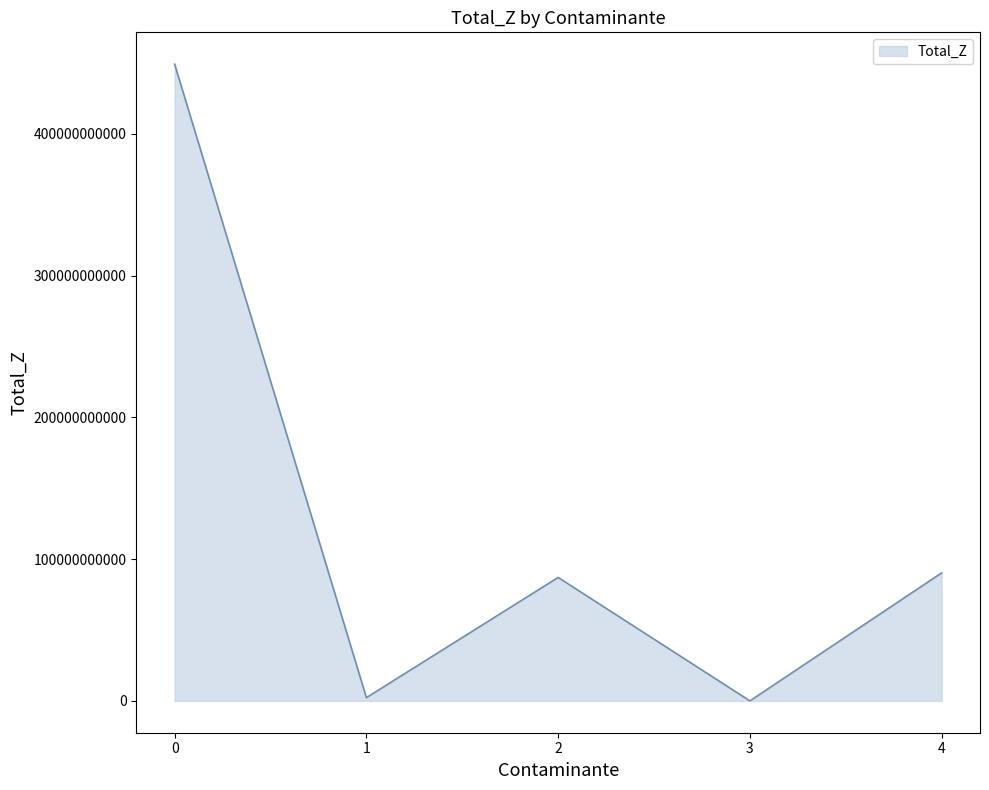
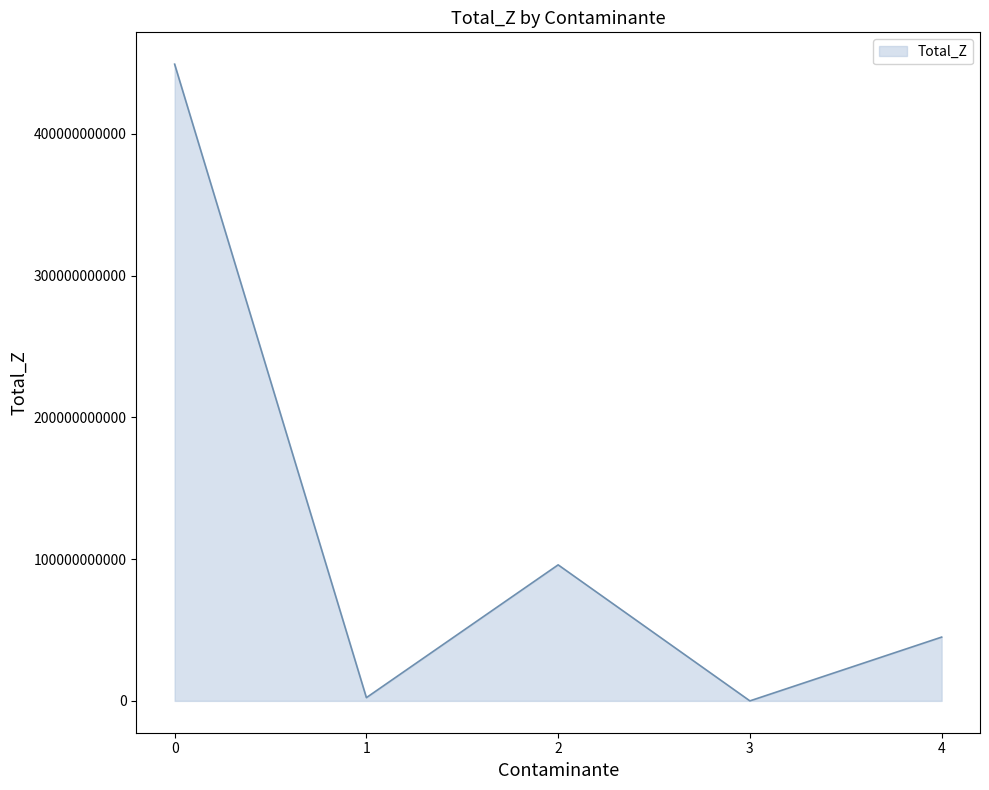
  {
    "0": 449000000000,
    "1": 2000000000,
-   "2": 87000000000,
+   "2": 96000000000,
    "3": 0,
-   "4": 90000000000
+   "4": 45000000000
  }
